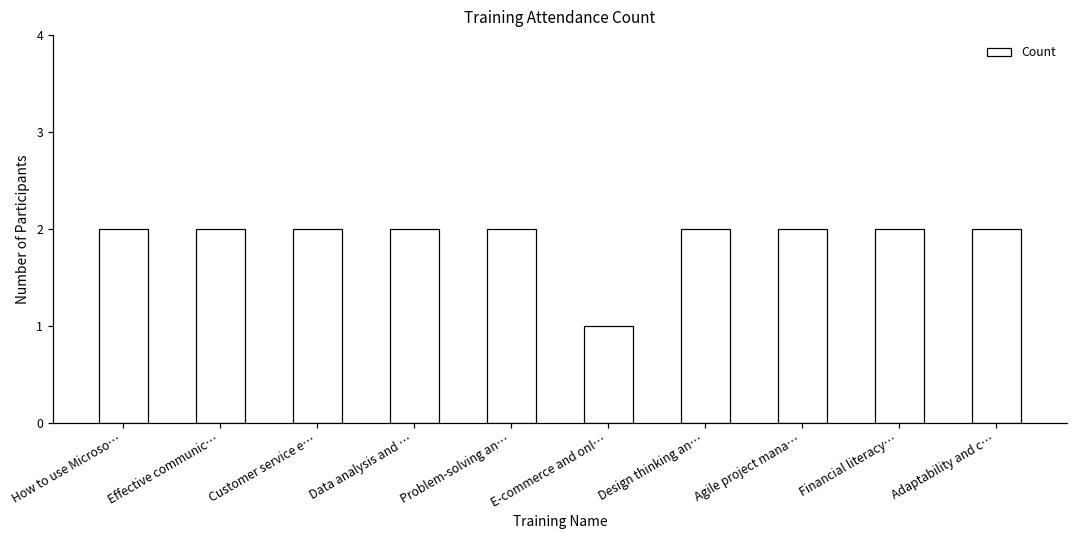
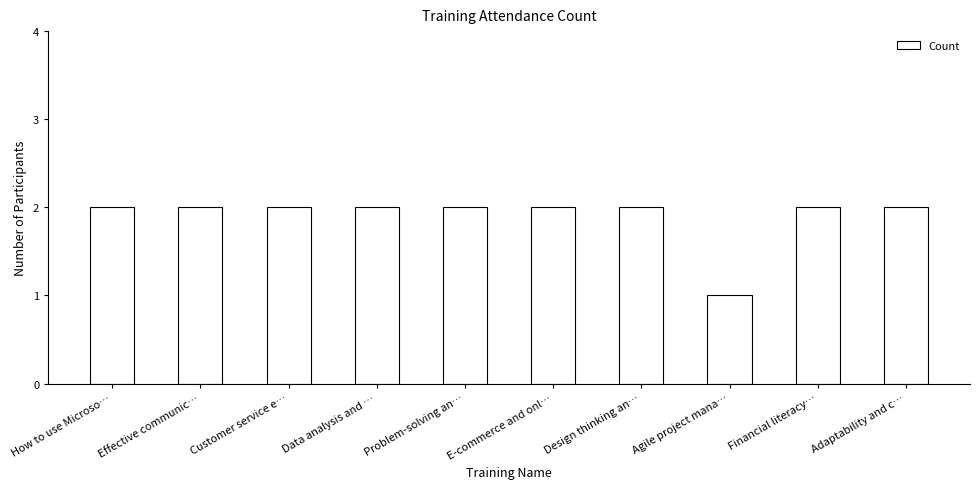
  {
    "How to use Microso…": 2,
    "Effective communic…": 2,
    "Customer service e…": 2,
    "Data analysis and …": 2,
    "Problem-solving an…": 2,
-   "E-commerce and onl…": 1,
+   "E-commerce and onl…": 2,
    "Design thinking an…": 2,
-   "Agile project mana…": 2,
+   "Agile project mana…": 1,
    "Financial literacy…": 2,
    "Adaptability and c…": 2
  }
